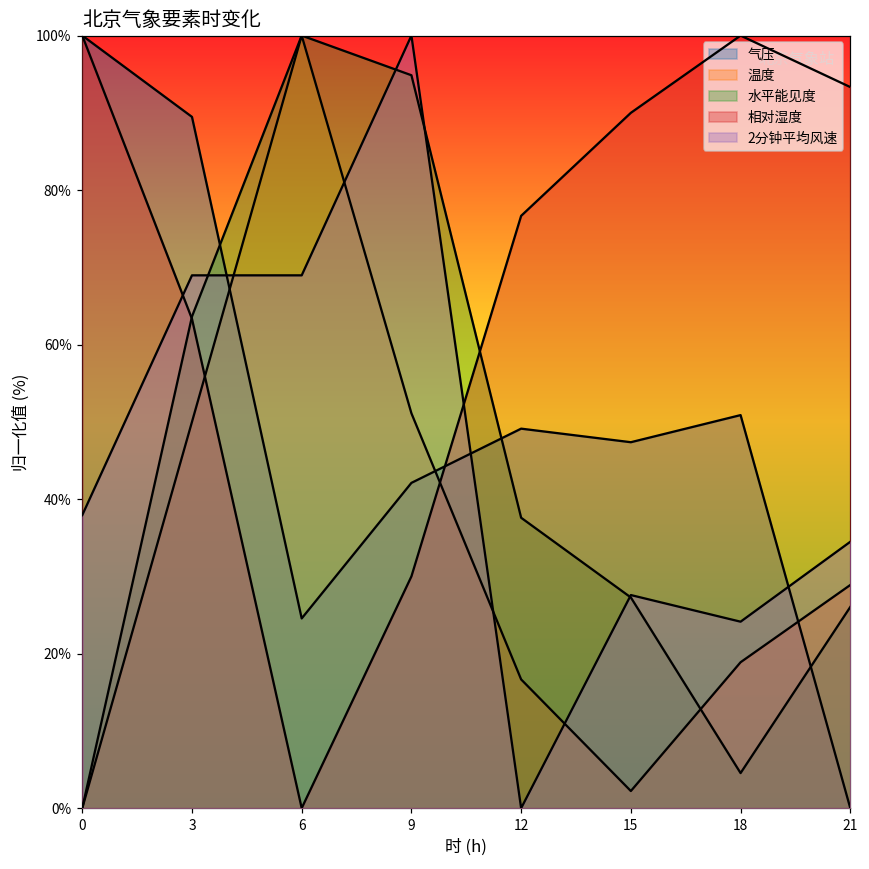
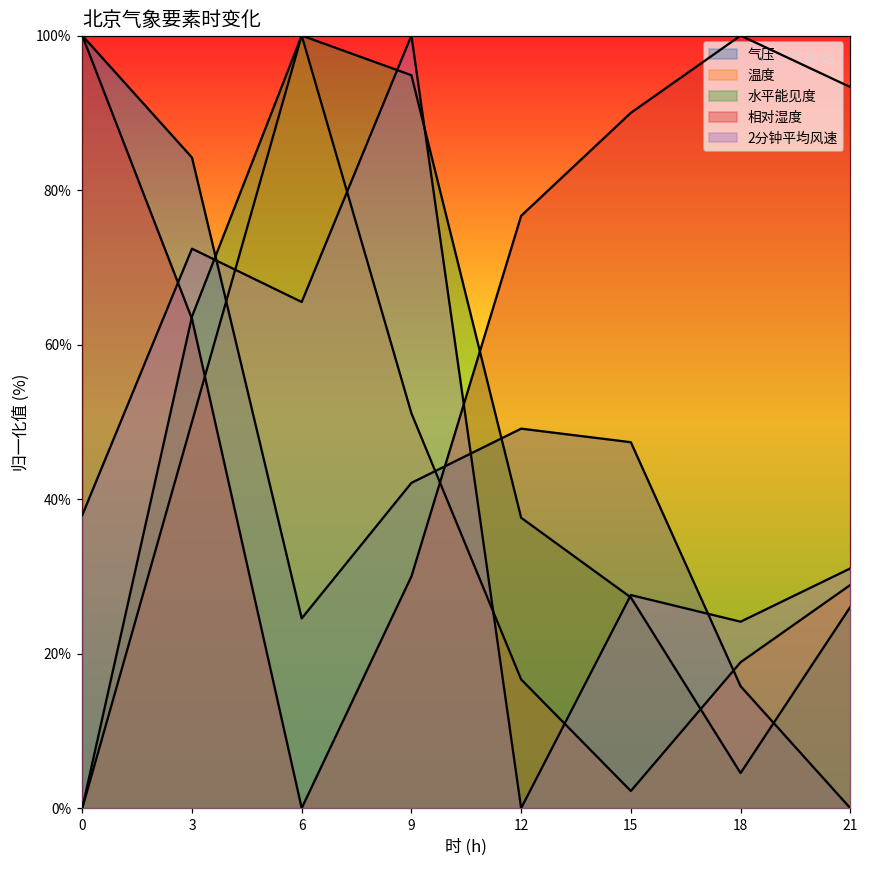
  {
    "气压": {
-     "3": "89%",
+     "3": "84%",
      "6": "25%",
      "9": "42%",
      "12": "49%",
      "15": "47%",
-     "18": "51%",
+     "18": "16%",
      "21": "0%"
    },
    "水平能见度": {
      "9": "95%",
      "12": "38%",
      "18": "5%",
      "21": "26%"
    },
    "2分钟平均风速": {
      "0": "38%",
-     "3": "69%",
-     "6": "69%",
+     "3": "72%",
+     "6": "66%",
      "9": "100%",
      "12": "0%",
      "18": "24%",
-     "21": "34%"
+     "21": "31%"
    }
  }
